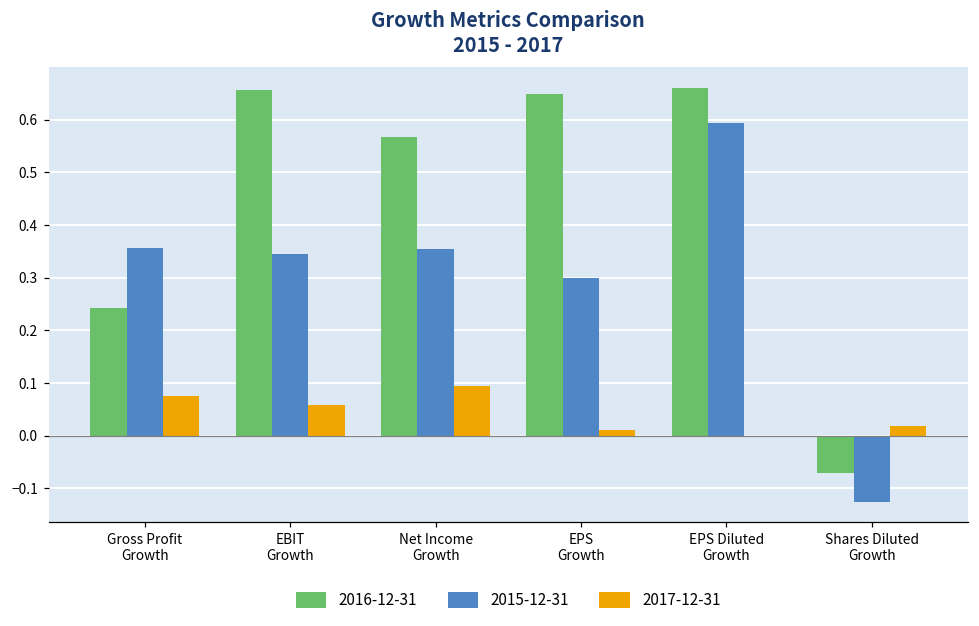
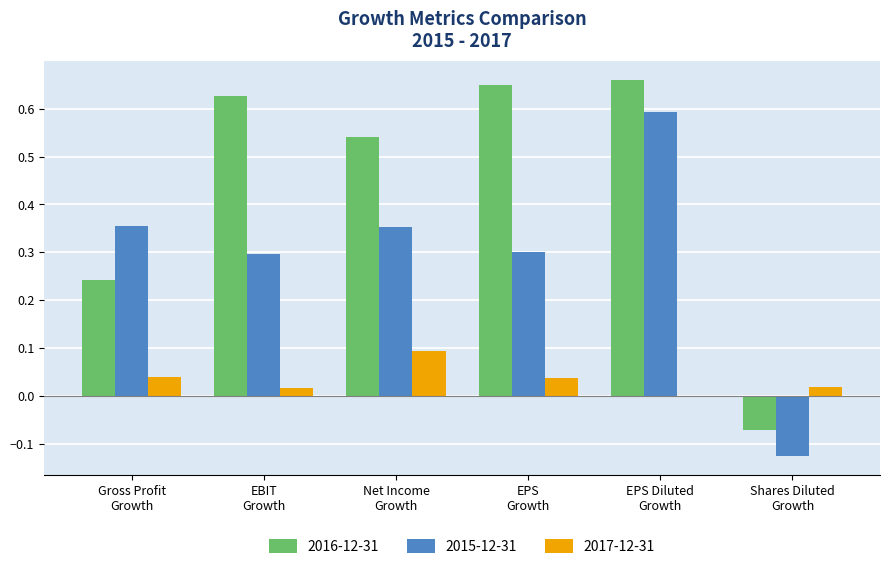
  {
    "2016-12-31": {
      "Gross Profit Growth": 0.24,
-     "EBIT Growth": 0.66,
-     "Net Income Growth": 0.57,
+     "EBIT Growth": 0.63,
+     "Net Income Growth": 0.54,
      "EPS Growth": 0.65,
      "EPS Diluted Growth": 0.66,
      "Shares Diluted Growth": -0.07
    },
    "2015-12-31": {
      "Gross Profit Growth": 0.36,
-     "EBIT Growth": 0.34,
+     "EBIT Growth": 0.30,
      "Net Income Growth": 0.35,
      "EPS Growth": 0.30,
      "EPS Diluted Growth": 0.59,
      "Shares Diluted Growth": -0.13
    },
    "2017-12-31": {
-     "Gross Profit Growth": 0.08,
-     "EBIT Growth": 0.06,
+     "Gross Profit Growth": 0.04,
+     "EBIT Growth": 0.02,
      "Net Income Growth": 0.09,
-     "EPS Growth": 0.01,
+     "EPS Growth": 0.04,
      "EPS Diluted Growth": 0.00,
      "Shares Diluted Growth": 0.02
    }
  }
